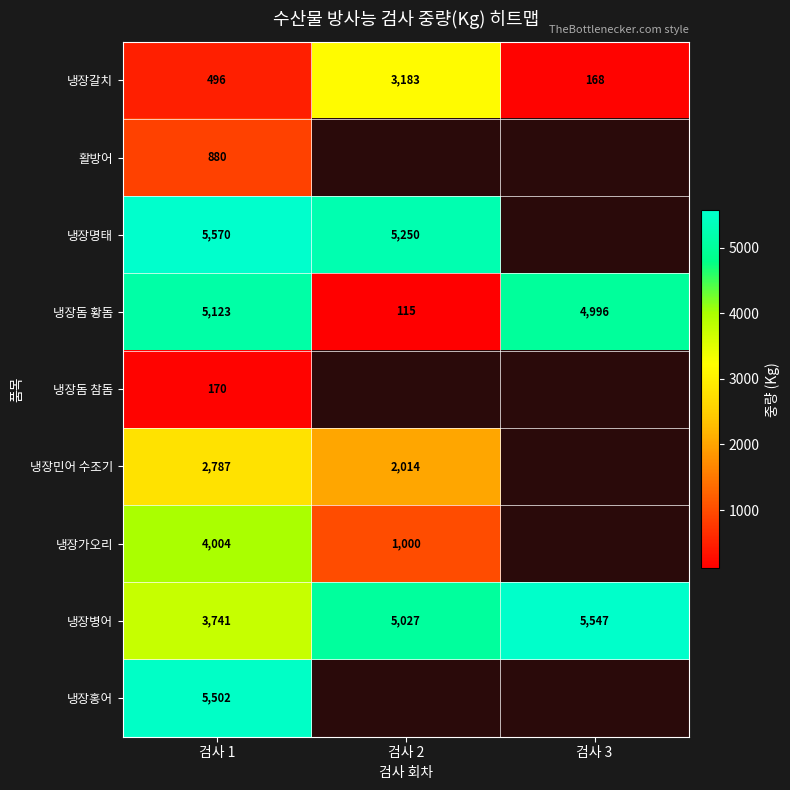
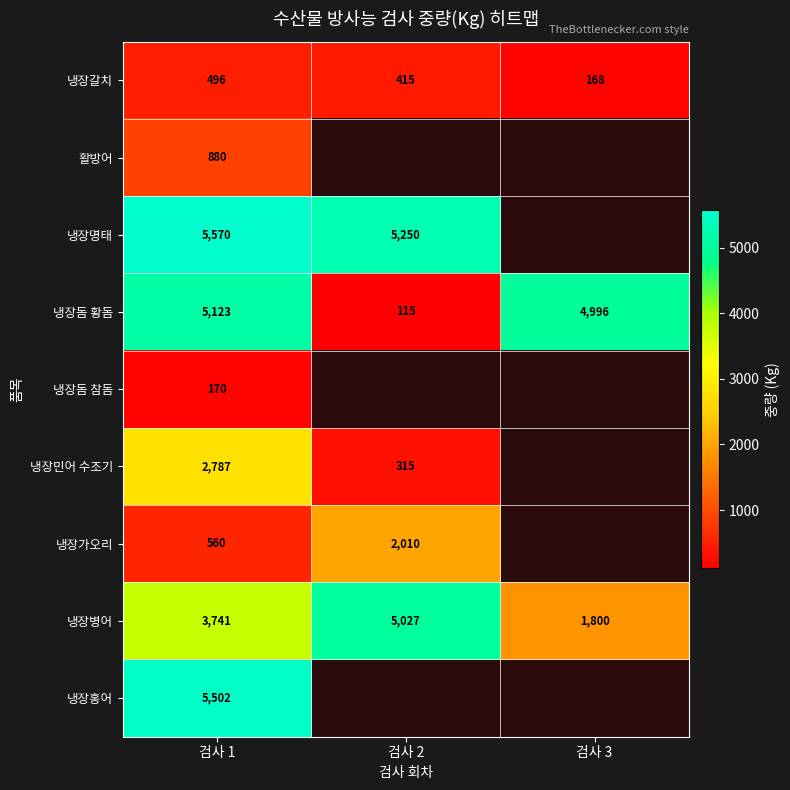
  {
    "냉장갈치": {
      "검사 1": "496",
-     "검사 2": "3,183",
+     "검사 2": "415",
      "검사 3": "168"
    },
    "활방어": {
      "검사 1": "880"
    },
    "냉장명태": {
      "검사 1": "5,570",
      "검사 2": "5,250"
    },
    "냉장돔 황돔": {
      "검사 1": "5,123",
      "검사 2": "115",
      "검사 3": "4,996"
    },
    "냉장돔 참돔": {
      "검사 1": "170"
    },
    "냉장민어 수조기": {
      "검사 1": "2,787",
-     "검사 2": "2,014"
+     "검사 2": "315"
    },
    "냉장가오리": {
-     "검사 1": "4,004",
-     "검사 2": "1,000"
+     "검사 1": "560",
+     "검사 2": "2,010"
    },
    "냉장병어": {
      "검사 1": "3,741",
      "검사 2": "5,027",
-     "검사 3": "5,547"
+     "검사 3": "1,800"
    },
    "냉장홍어": {
      "검사 1": "5,502"
    }
  }
